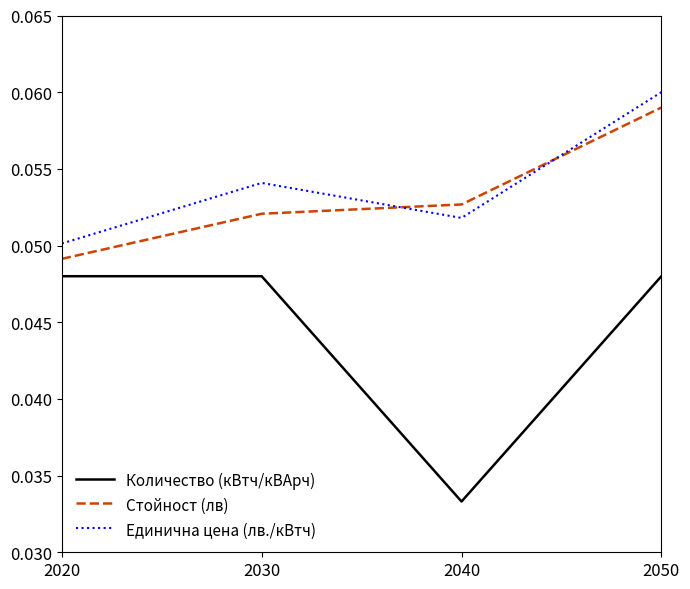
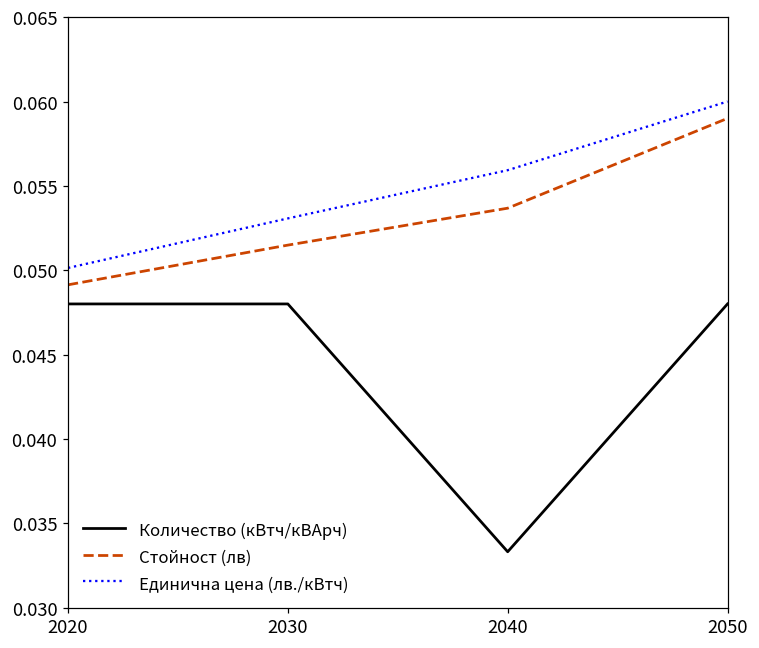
  {
    "Количество (кВтч/кВАрч)": {
      "2020": 0.0480,
      "2030": 0.0480,
      "2040": 0.0333,
      "2050": 0.0480
    },
    "Стойност (лв)": {
      "2020": 0.0491,
-     "2030": 0.0521,
-     "2040": 0.0527,
+     "2030": 0.0515,
+     "2040": 0.0537,
      "2050": 0.0590
    },
    "Единична цена (лв./кВтч)": {
      "2020": 0.0501,
-     "2030": 0.0541,
-     "2040": 0.0518,
+     "2030": 0.0531,
+     "2040": 0.0559,
      "2050": 0.0600
    }
  }
